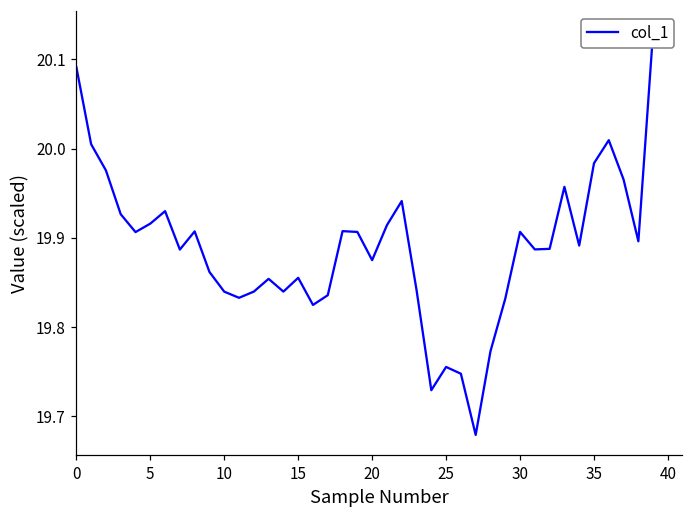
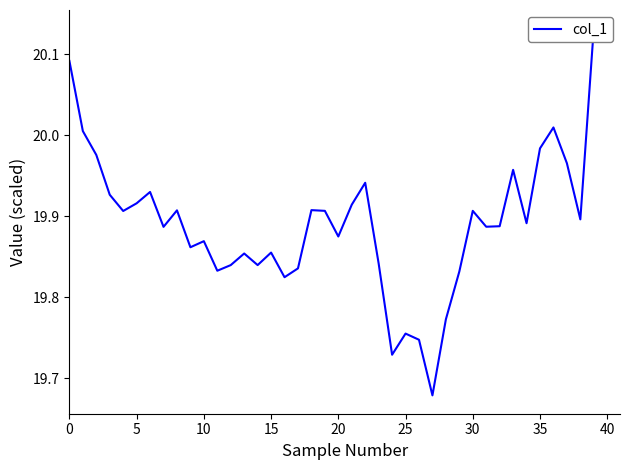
  {
    "0": 20.09,
    "5": 19.92,
-   "10": 19.84,
+   "10": 19.87,
    "15": 19.86,
    "20": 19.87,
    "25": 19.76,
    "30": 19.91,
    "35": 19.98
  }
